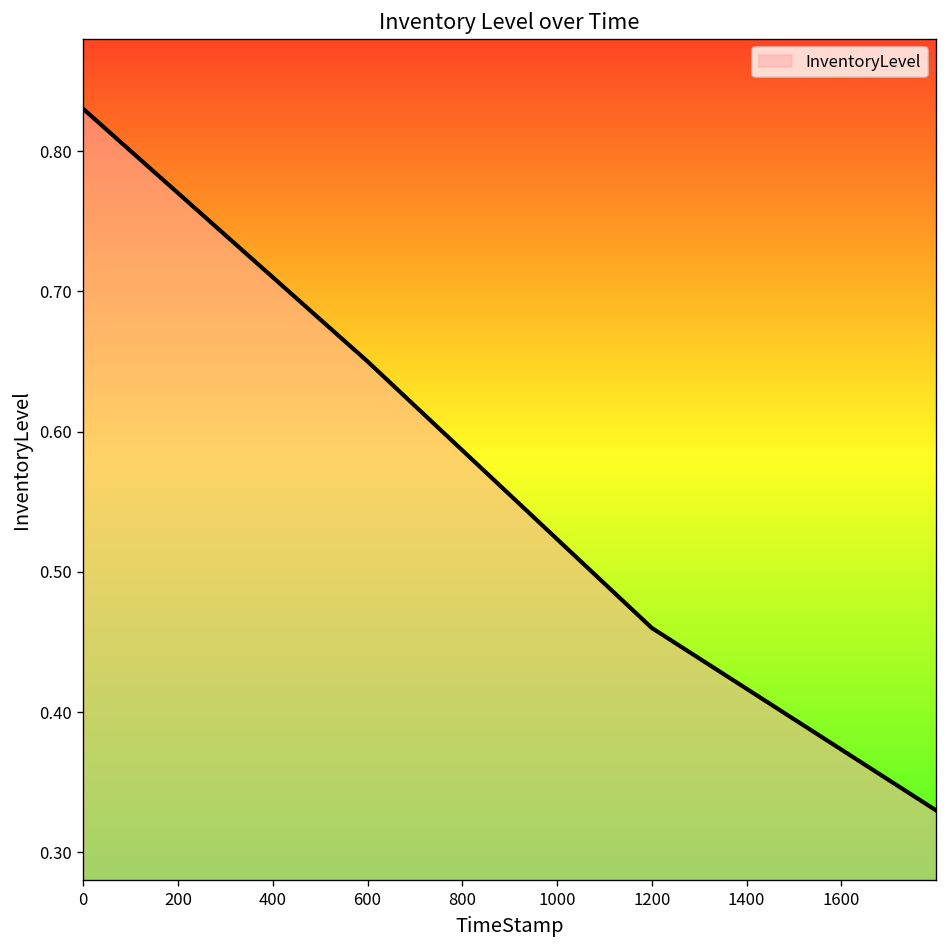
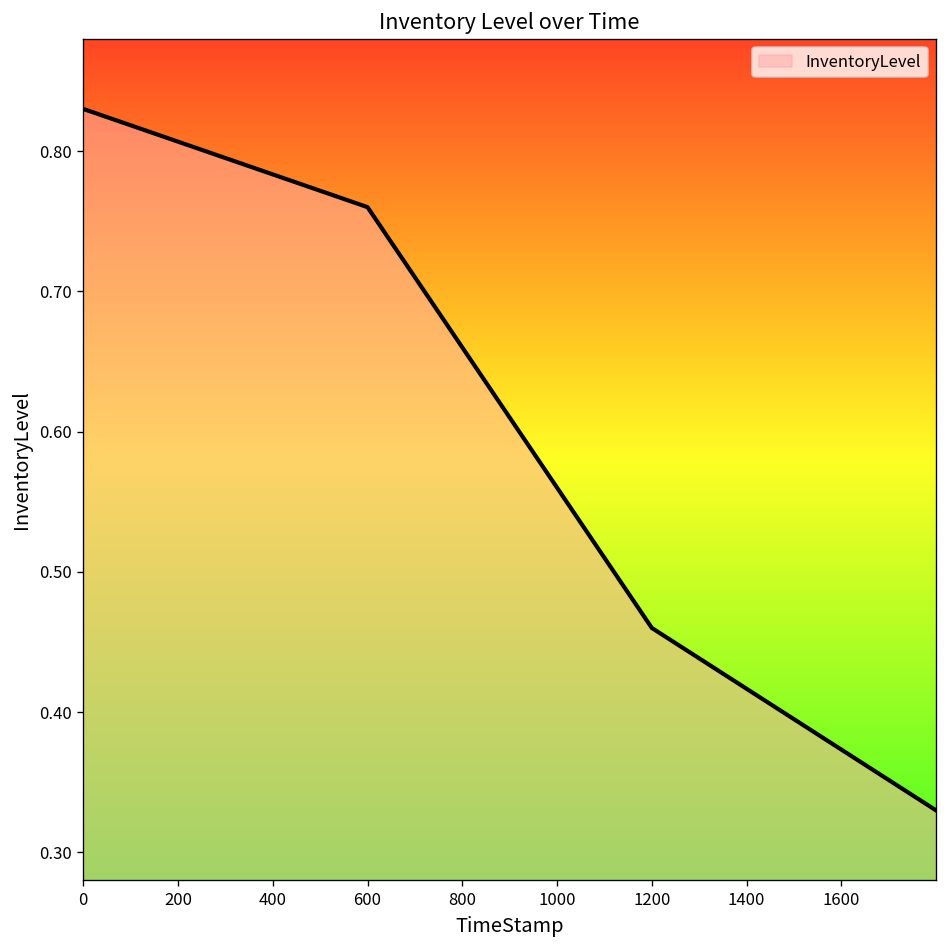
  {
    "0": 0.83,
-   "600": 0.65,
+   "600": 0.76,
    "1200": 0.46
  }
